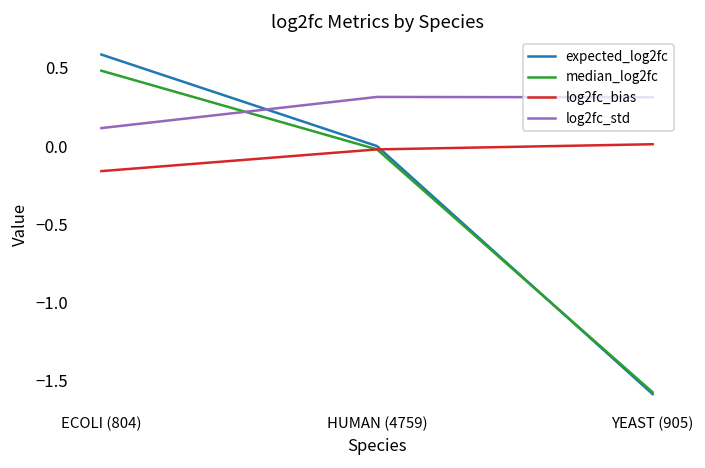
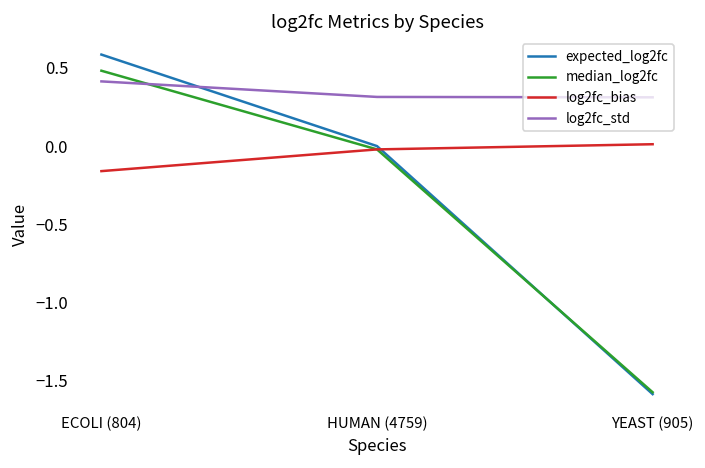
  {
    "expected_log2fc": {
      "ECOLI (804)": 0.58,
      "HUMAN (4759)": 0.00
    },
    "median_log2fc": {
      "ECOLI (804)": 0.48
    },
    "log2fc_bias": {
      "ECOLI (804)": -0.16,
      "YEAST (905)": 0.01
    },
    "log2fc_std": {
-     "ECOLI (804)": 0.12,
+     "ECOLI (804)": 0.41,
      "HUMAN (4759)": 0.31
    }
  }
